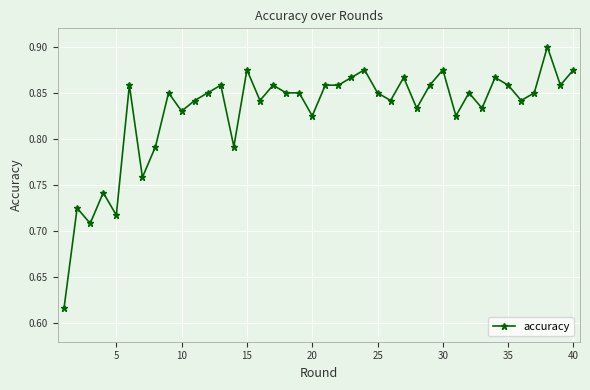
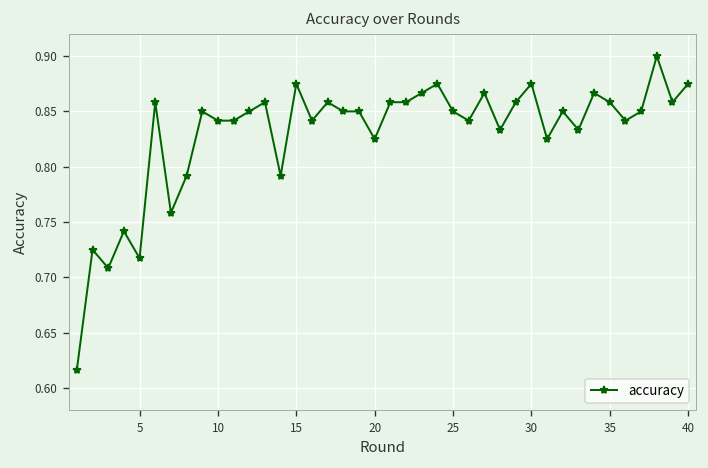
  {
    "5": 0.72,
-   "10": 0.83,
+   "10": 0.84,
    "15": 0.88,
    "20": 0.83,
    "25": 0.85,
    "30": 0.88,
    "35": 0.86,
    "40": 0.88
  }
